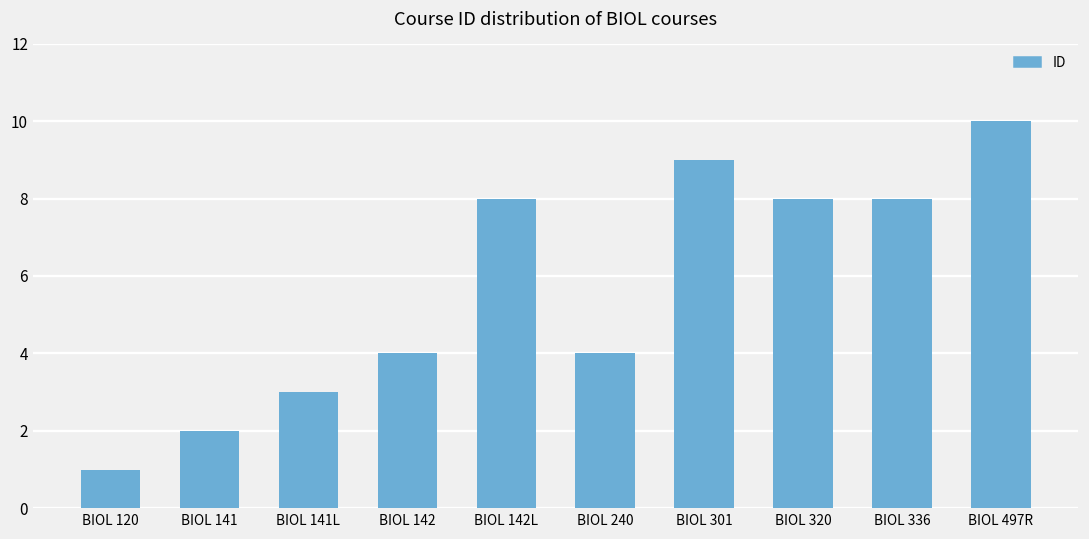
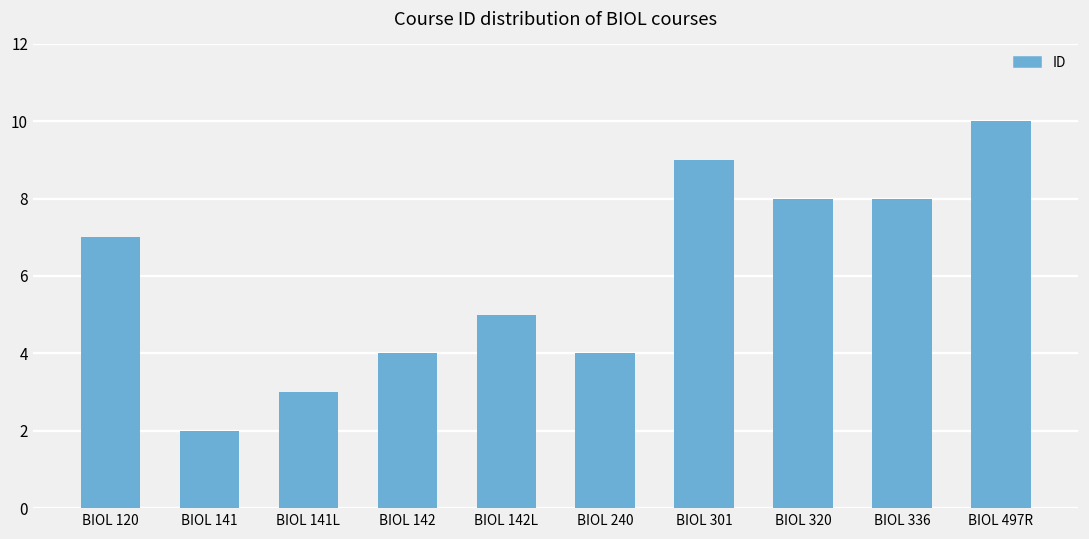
  {
-   "BIOL 120": 1,
+   "BIOL 120": 7,
    "BIOL 141": 2,
    "BIOL 141L": 3,
    "BIOL 142": 4,
-   "BIOL 142L": 8,
+   "BIOL 142L": 5,
    "BIOL 240": 4,
    "BIOL 301": 9,
    "BIOL 320": 8,
    "BIOL 336": 8,
    "BIOL 497R": 10
  }
